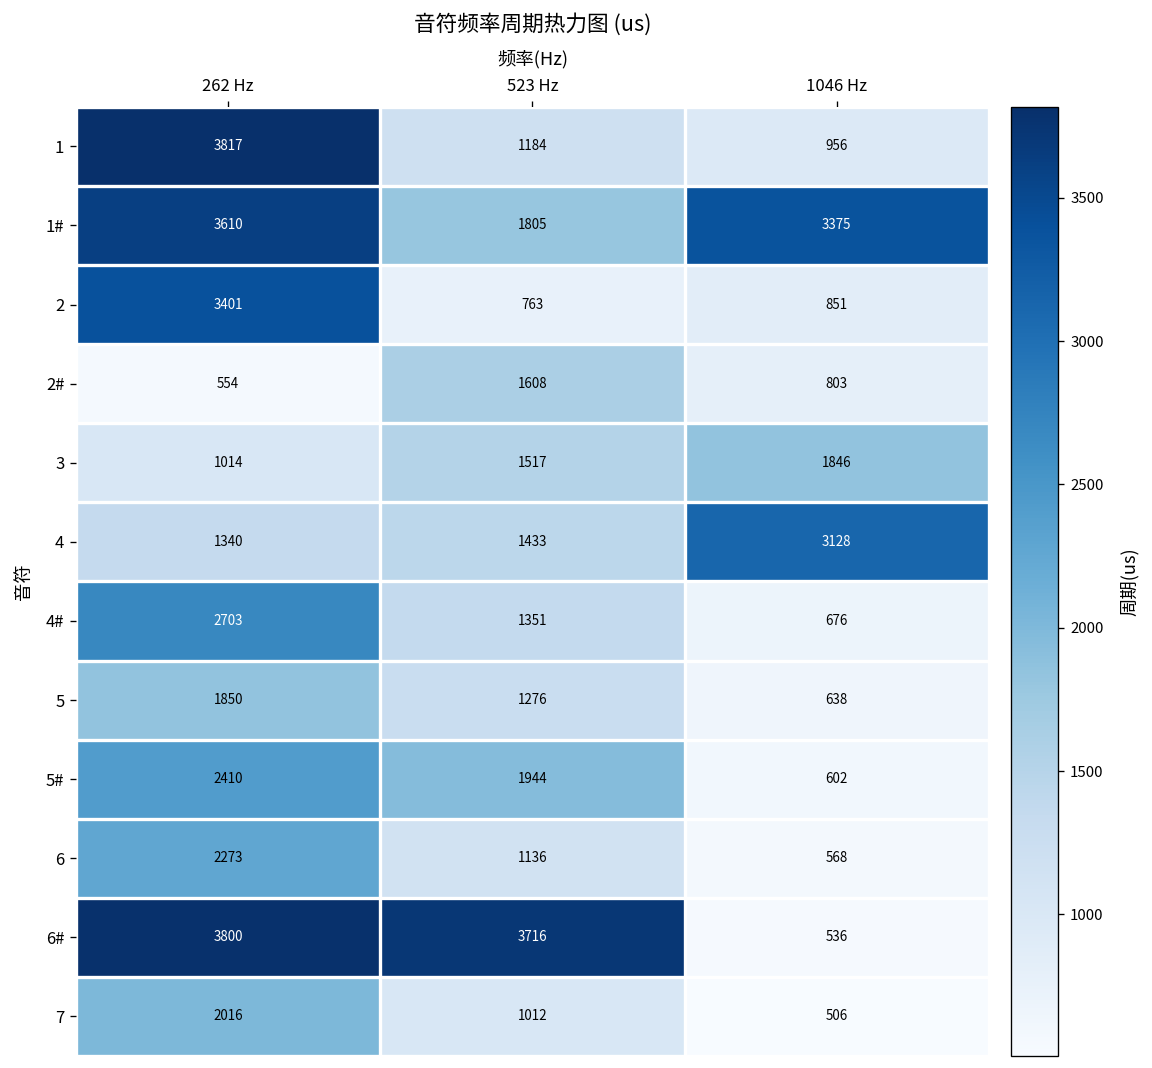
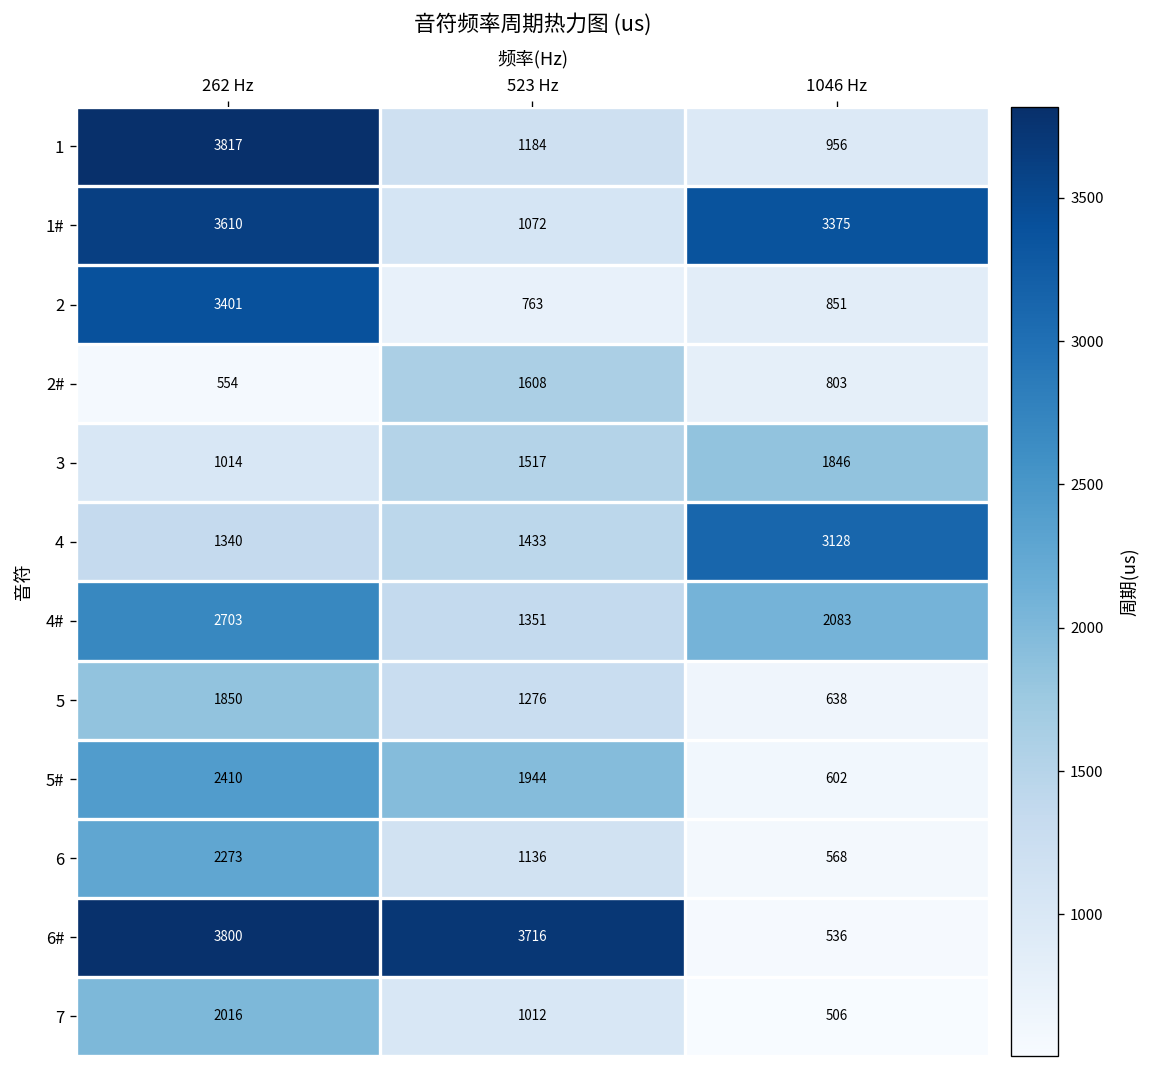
  {
    "1": {
      "262 Hz": 3817,
      "523 Hz": 1184,
      "1046 Hz": 956
    },
    "1#": {
      "262 Hz": 3610,
-     "523 Hz": 1805,
+     "523 Hz": 1072,
      "1046 Hz": 3375
    },
    "2": {
      "262 Hz": 3401,
      "523 Hz": 763,
      "1046 Hz": 851
    },
    "2#": {
      "262 Hz": 554,
      "523 Hz": 1608,
      "1046 Hz": 803
    },
    "3": {
      "262 Hz": 1014,
      "523 Hz": 1517,
      "1046 Hz": 1846
    },
    "4": {
      "262 Hz": 1340,
      "523 Hz": 1433,
      "1046 Hz": 3128
    },
    "4#": {
      "262 Hz": 2703,
      "523 Hz": 1351,
-     "1046 Hz": 676
+     "1046 Hz": 2083
    },
    "5": {
      "262 Hz": 1850,
      "523 Hz": 1276,
      "1046 Hz": 638
    },
    "5#": {
      "262 Hz": 2410,
      "523 Hz": 1944,
      "1046 Hz": 602
    },
    "6": {
      "262 Hz": 2273,
      "523 Hz": 1136,
      "1046 Hz": 568
    },
    "6#": {
      "262 Hz": 3800,
      "523 Hz": 3716,
      "1046 Hz": 536
    },
    "7": {
      "262 Hz": 2016,
      "523 Hz": 1012,
      "1046 Hz": 506
    }
  }
